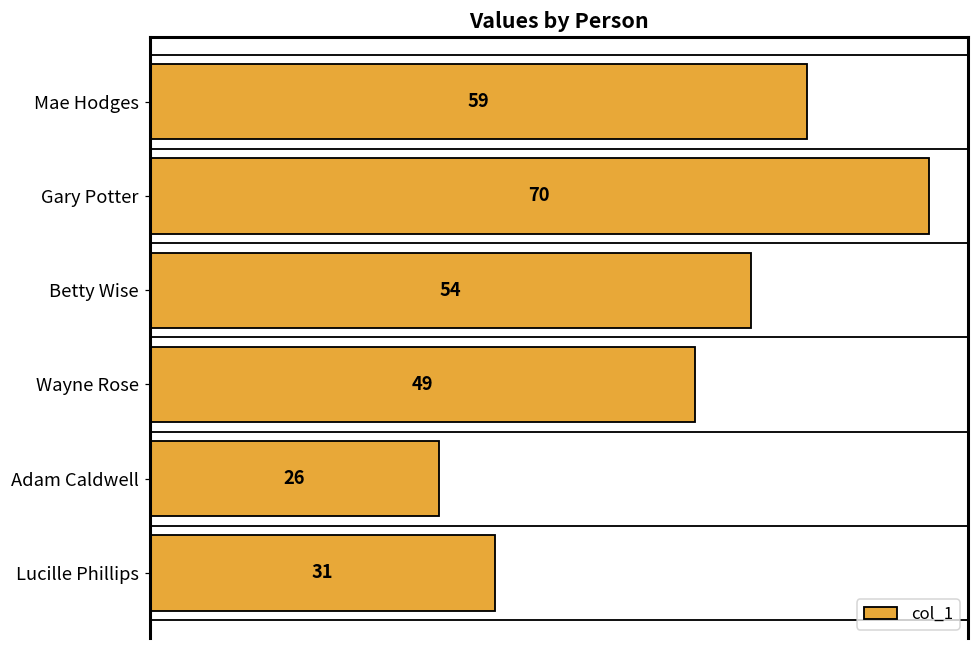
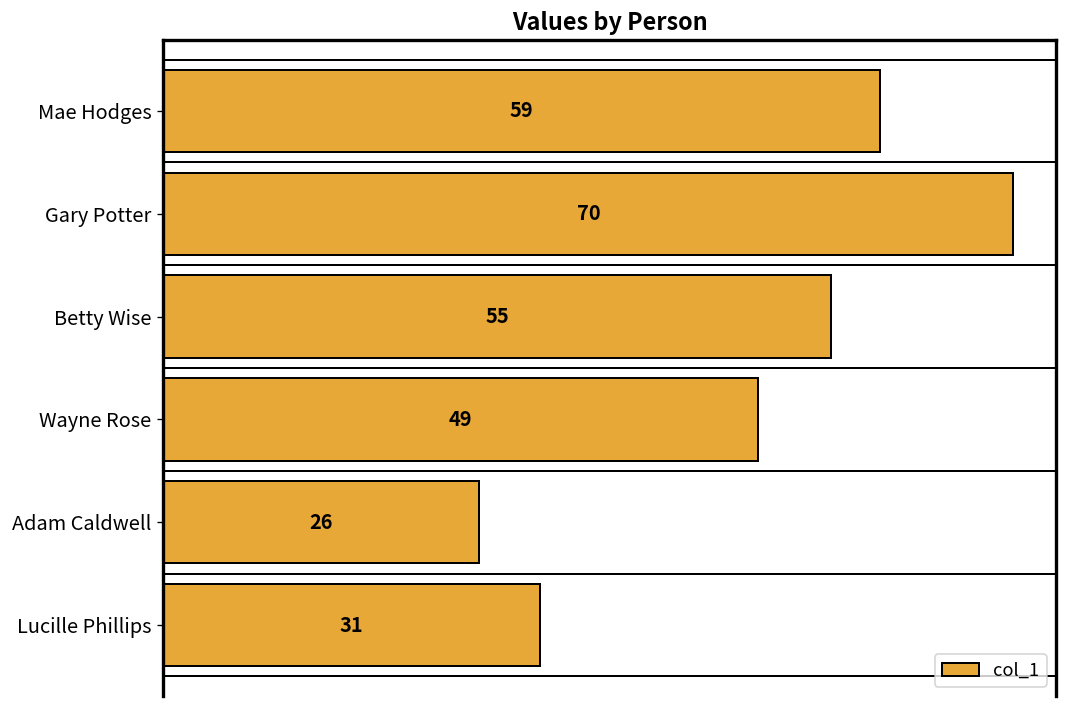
  {
    "Mae Hodges": 59,
    "Gary Potter": 70,
-   "Betty Wise": 54,
+   "Betty Wise": 55,
    "Wayne Rose": 49,
    "Adam Caldwell": 26,
    "Lucille Phillips": 31
  }
